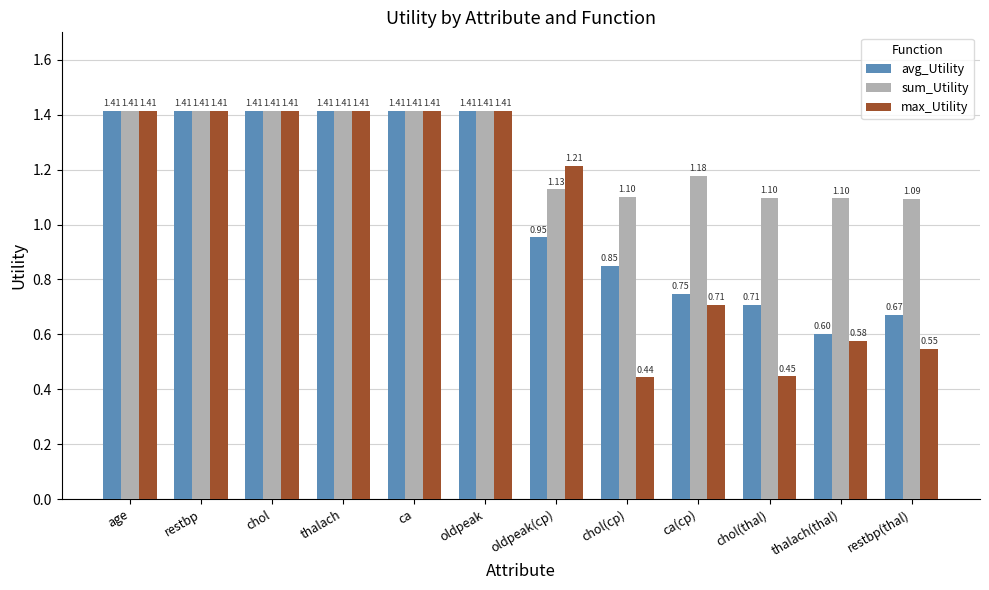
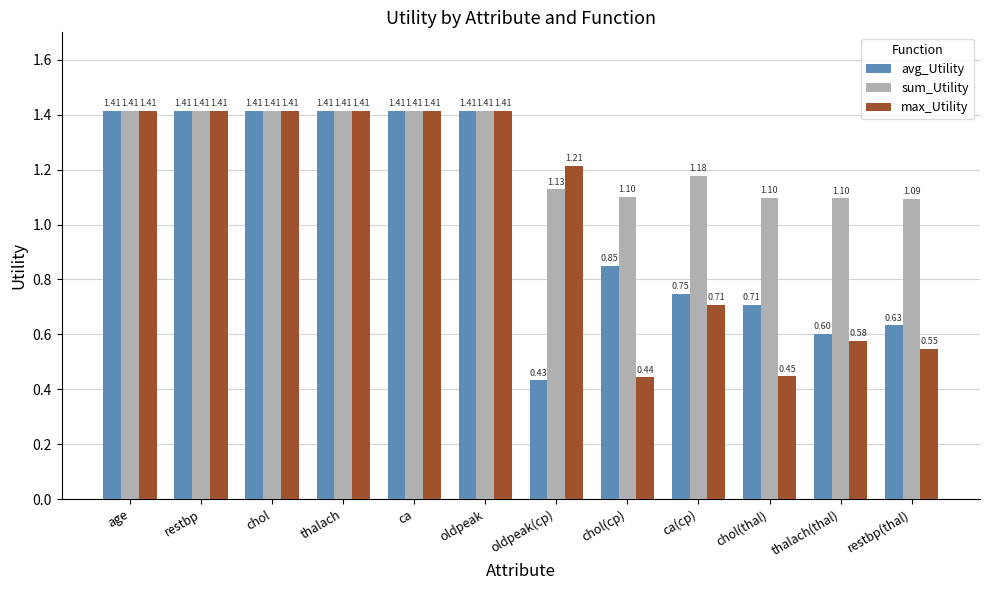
  {
    "avg_Utility": {
      "age": 1.41,
      "restbp": 1.41,
      "chol": 1.41,
      "thalach": 1.41,
      "ca": 1.41,
      "oldpeak": 1.41,
-     "oldpeak(cp)": 0.95,
+     "oldpeak(cp)": 0.43,
      "chol(cp)": 0.85,
      "ca(cp)": 0.75,
      "chol(thal)": 0.71,
      "thalach(thal)": 0.60,
-     "restbp(thal)": 0.67
+     "restbp(thal)": 0.63
    },
    "sum_Utility": {
      "age": 1.41,
      "restbp": 1.41,
      "chol": 1.41,
      "thalach": 1.41,
      "ca": 1.41,
      "oldpeak": 1.41,
      "oldpeak(cp)": 1.13,
      "chol(cp)": 1.10,
      "ca(cp)": 1.18,
      "chol(thal)": 1.10,
      "thalach(thal)": 1.10,
      "restbp(thal)": 1.09
    },
    "max_Utility": {
      "age": 1.41,
      "restbp": 1.41,
      "chol": 1.41,
      "thalach": 1.41,
      "ca": 1.41,
      "oldpeak": 1.41,
      "oldpeak(cp)": 1.21,
      "chol(cp)": 0.44,
      "ca(cp)": 0.71,
      "chol(thal)": 0.45,
      "thalach(thal)": 0.58,
      "restbp(thal)": 0.55
    }
  }
